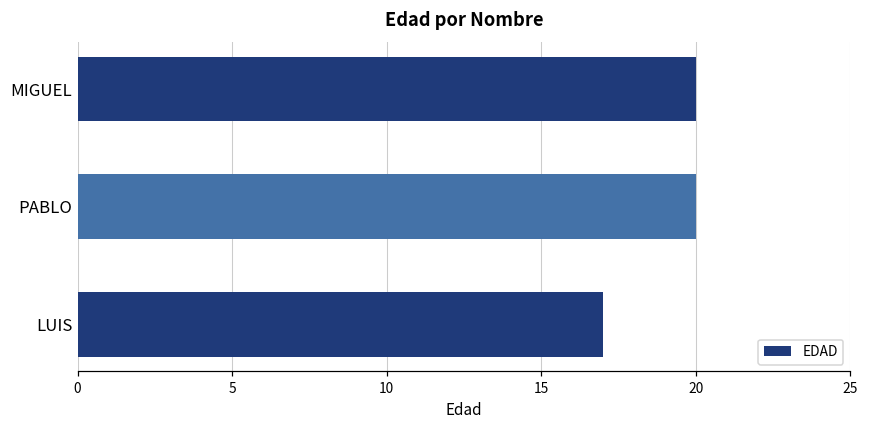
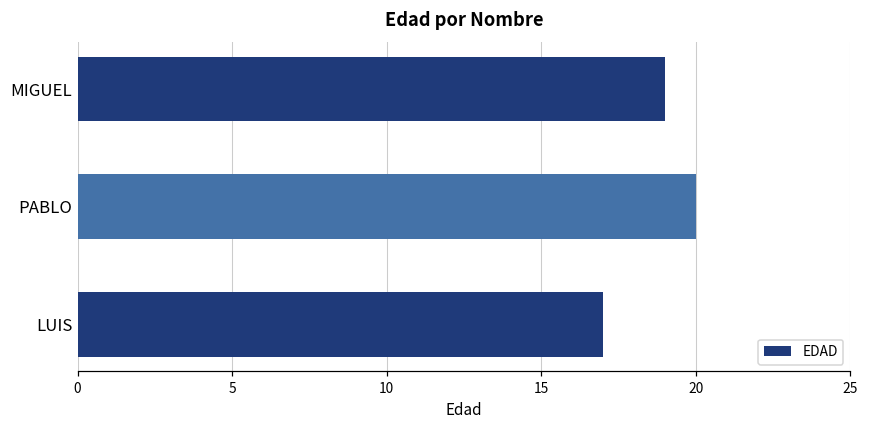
  {
-   "MIGUEL": 20,
+   "MIGUEL": 19,
    "PABLO": 20,
    "LUIS": 17
  }
